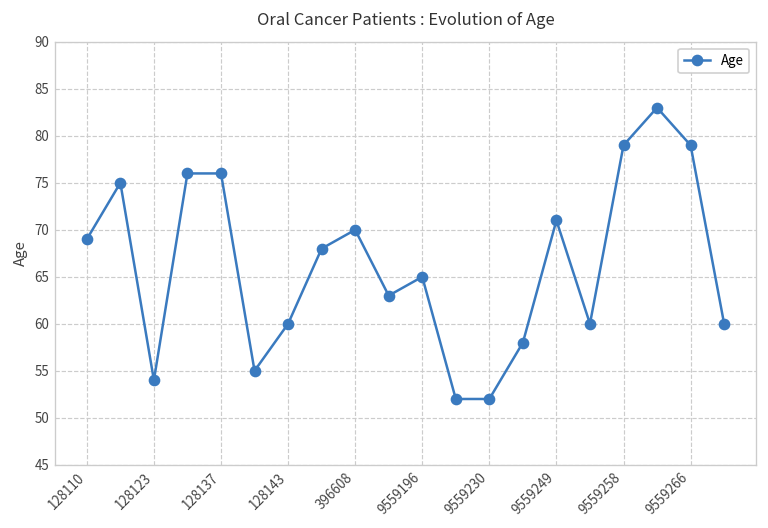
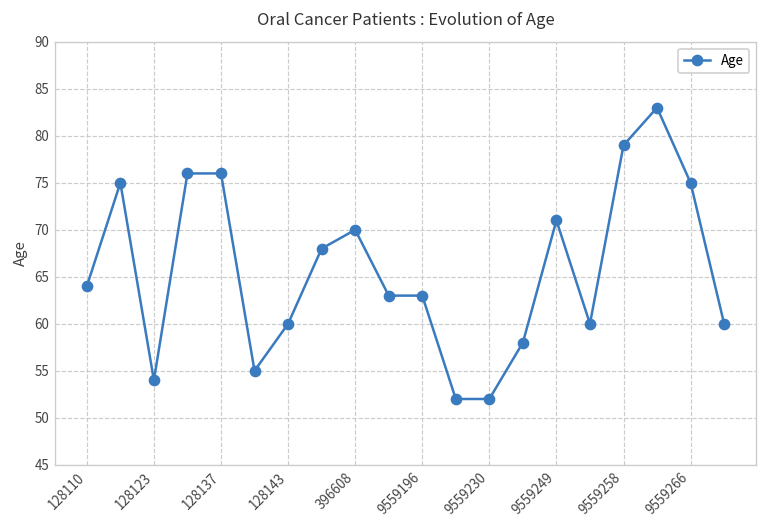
  {
-   "128110": 69,
+   "128110": 64,
    "128123": 54,
    "128137": 76,
    "128143": 60,
    "396608": 70,
-   "9559196": 65,
+   "9559196": 63,
    "9559230": 52,
    "9559249": 71,
    "9559258": 79,
-   "9559266": 79
+   "9559266": 75
  }
